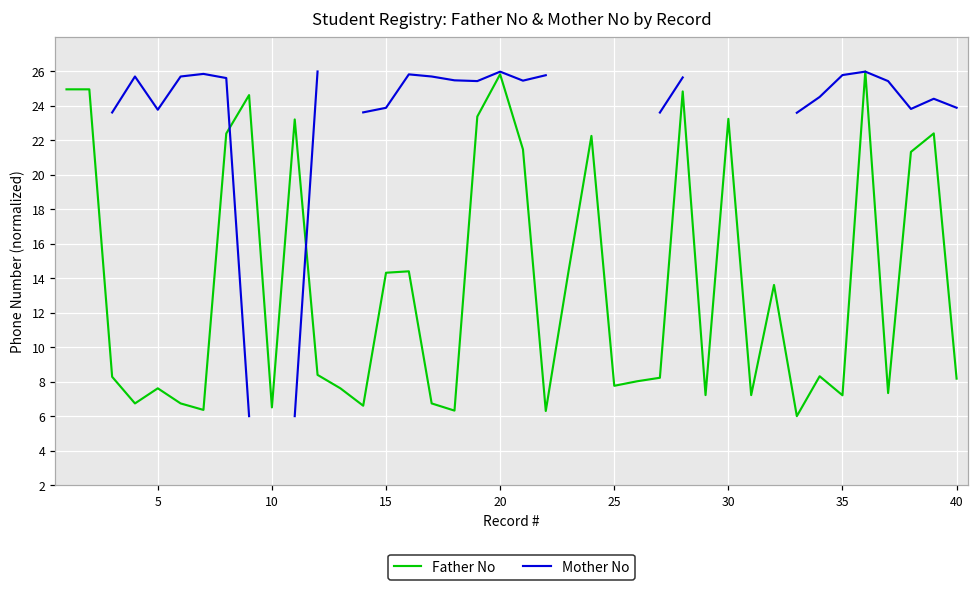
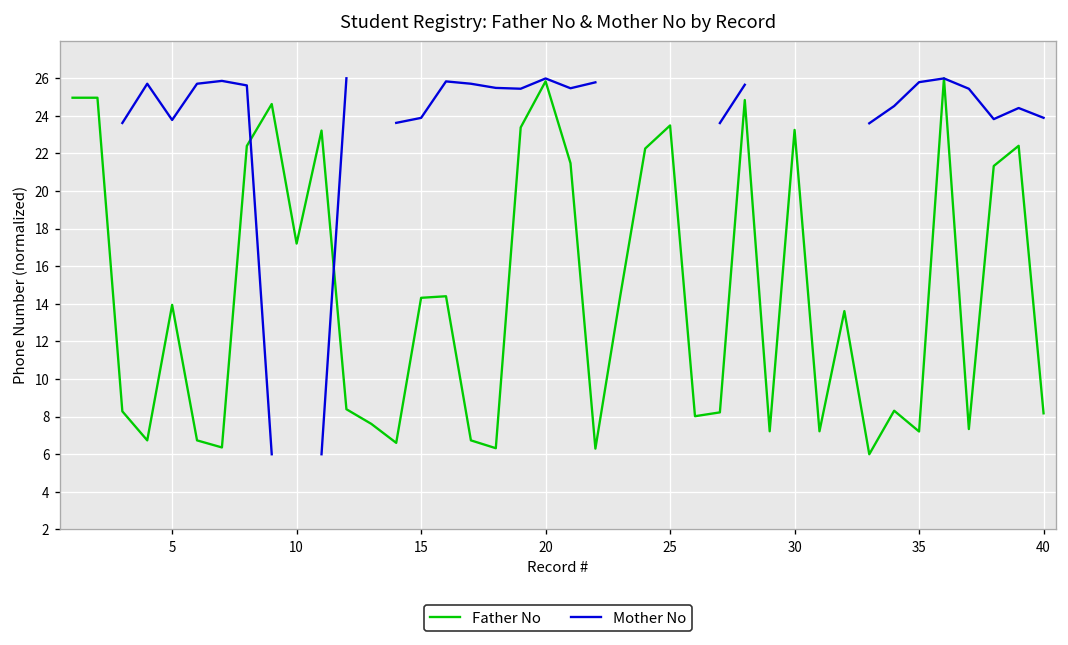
  {
    "Father No": {
-     "5": 7.6,
-     "10": 6.5,
+     "5": 13.9,
+     "10": 17.2,
      "15": 14.3,
-     "25": 7.8,
+     "25": 23.5,
      "30": 23.3,
      "35": 7.2,
      "40": 8.2
    },
    "Mother No": {
      "5": 23.8,
      "15": 23.9,
      "30": 25.6,
      "35": 25.8,
      "40": 23.9
    }
  }
